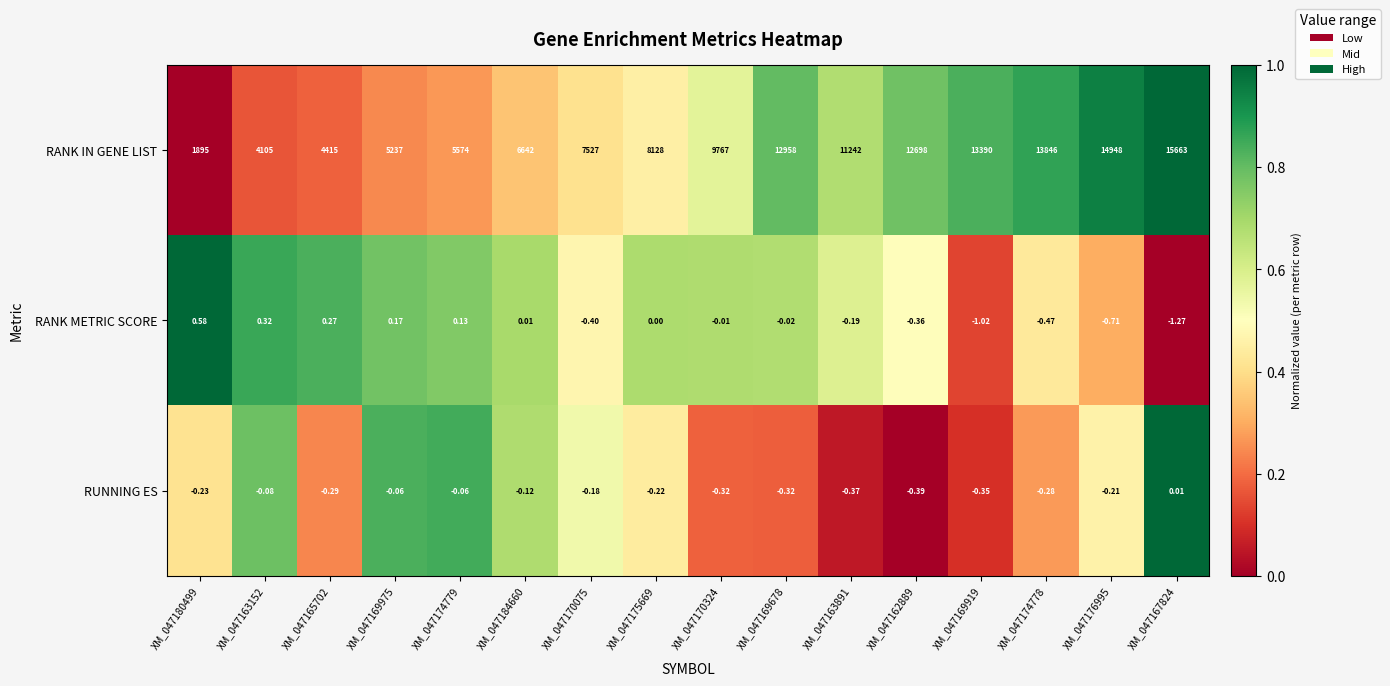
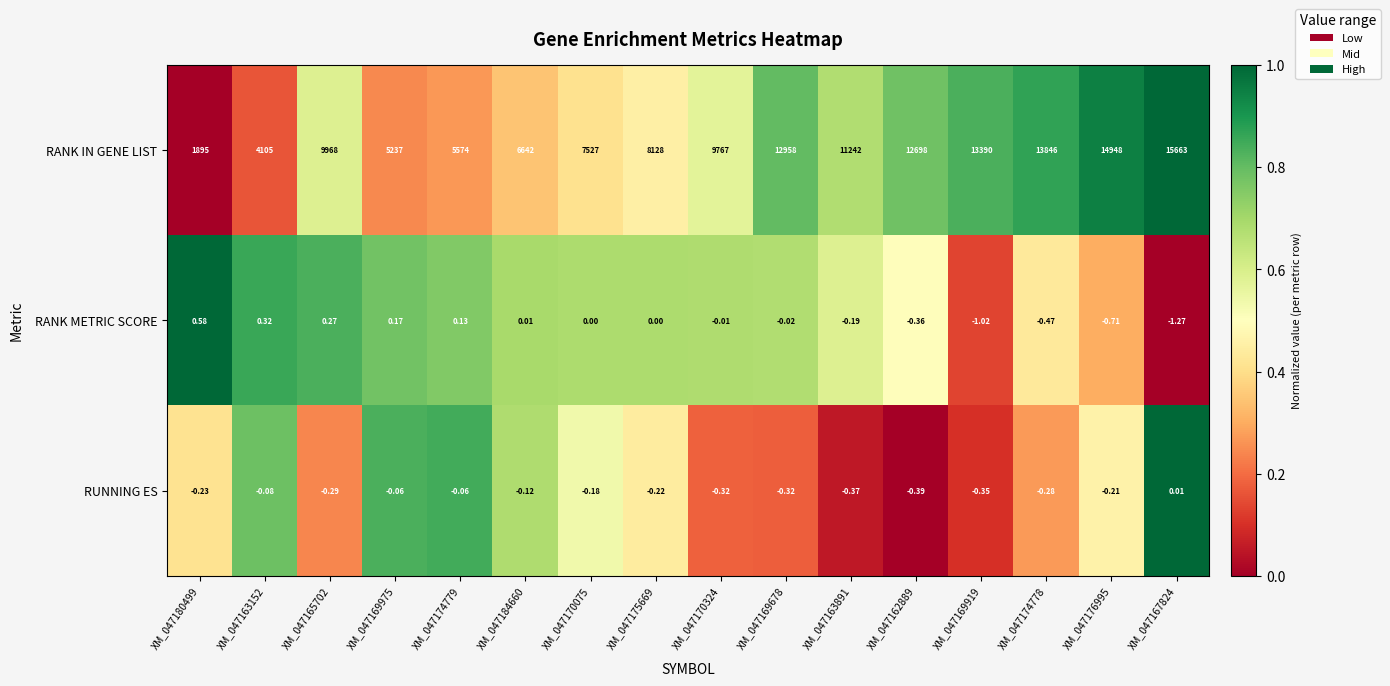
  {
    "RANK IN GENE LIST": {
      "XM_047180499": 1895,
      "XM_047163152": 4105,
-     "XM_047165702": 4415,
+     "XM_047165702": 9968,
      "XM_047169975": 5237,
      "XM_047174779": 5574,
      "XM_047184660": 6642,
      "XM_047170075": 7527,
      "XM_047175669": 8128,
      "XM_047170324": 9767,
      "XM_047169678": 12958,
      "XM_047163891": 11242,
      "XM_047162889": 12698,
      "XM_047169919": 13390,
      "XM_047174778": 13846,
      "XM_047176995": 14948,
      "XM_047167824": 15663
    },
    "RANK METRIC SCORE": {
      "XM_047180499": 0.58,
      "XM_047163152": 0.32,
      "XM_047165702": 0.27,
      "XM_047169975": 0.17,
      "XM_047174779": 0.13,
      "XM_047184660": 0.01,
-     "XM_047170075": -0.40,
+     "XM_047170075": 0.00,
      "XM_047175669": 0.00,
      "XM_047170324": -0.01,
      "XM_047169678": -0.02,
      "XM_047163891": -0.19,
      "XM_047162889": -0.36,
      "XM_047169919": -1.02,
      "XM_047174778": -0.47,
      "XM_047176995": -0.71,
      "XM_047167824": -1.27
    },
    "RUNNING ES": {
      "XM_047180499": -0.23,
      "XM_047163152": -0.08,
      "XM_047165702": -0.29,
      "XM_047169975": -0.06,
      "XM_047174779": -0.06,
      "XM_047184660": -0.12,
      "XM_047170075": -0.18,
      "XM_047175669": -0.22,
      "XM_047170324": -0.32,
      "XM_047169678": -0.32,
      "XM_047163891": -0.37,
      "XM_047162889": -0.39,
      "XM_047169919": -0.35,
      "XM_047174778": -0.28,
      "XM_047176995": -0.21,
      "XM_047167824": 0.01
    }
  }
